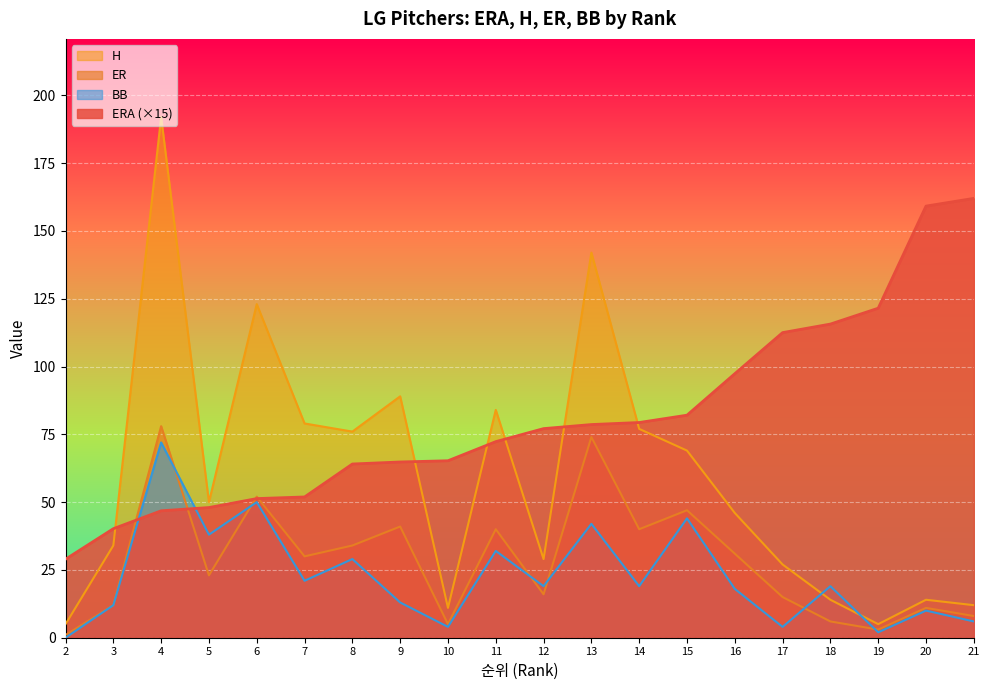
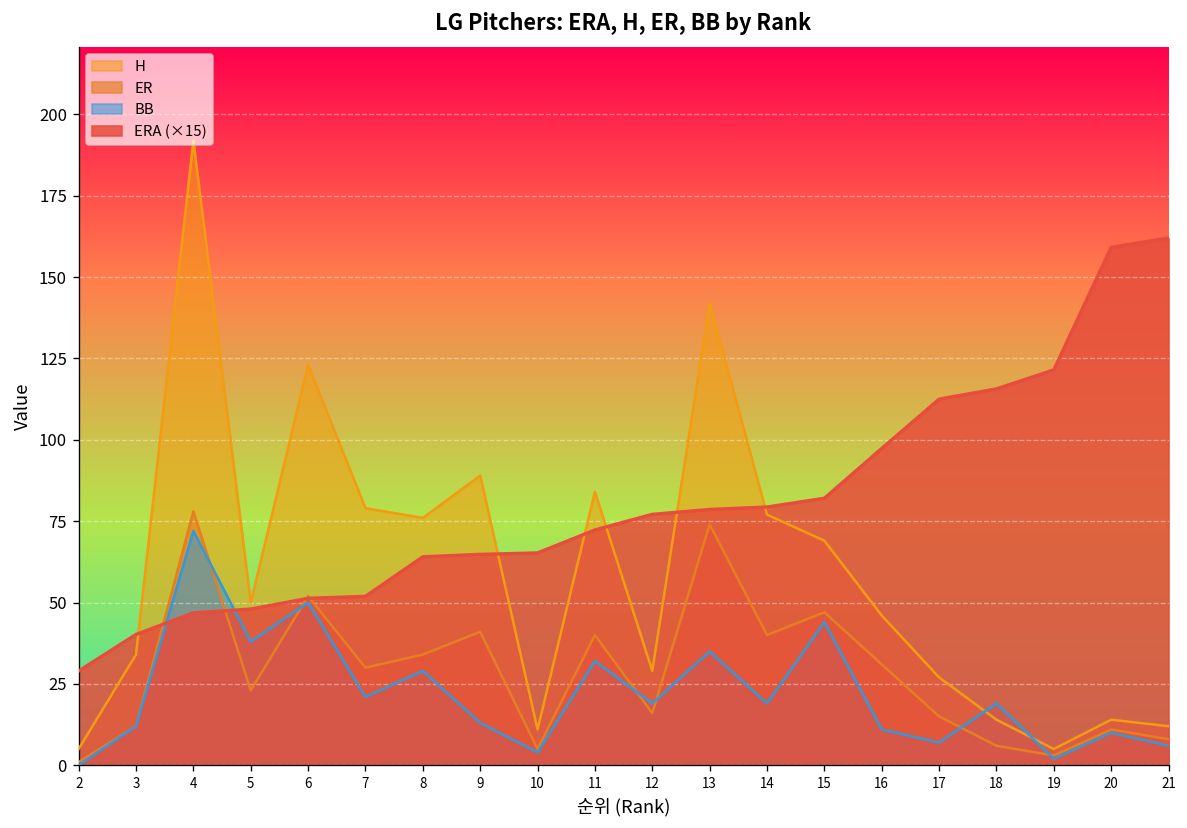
  {
    "BB": {
      "2": 0,
      "4": 72,
      "5": 38,
      "6": 50,
      "7": 21,
      "8": 29,
      "9": 13,
      "10": 4,
      "11": 32,
      "12": 19,
-     "13": 42,
+     "13": 35,
      "14": 19,
      "15": 44,
-     "16": 18,
-     "17": 4,
+     "16": 11,
+     "17": 7,
      "18": 19,
      "19": 2,
      "20": 10,
      "21": 6
    }
  }
